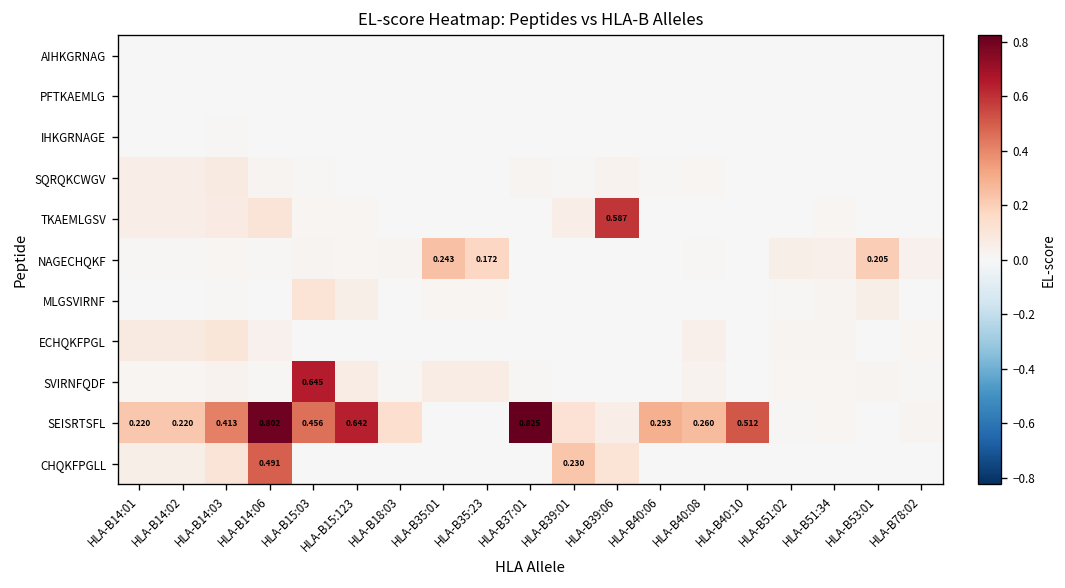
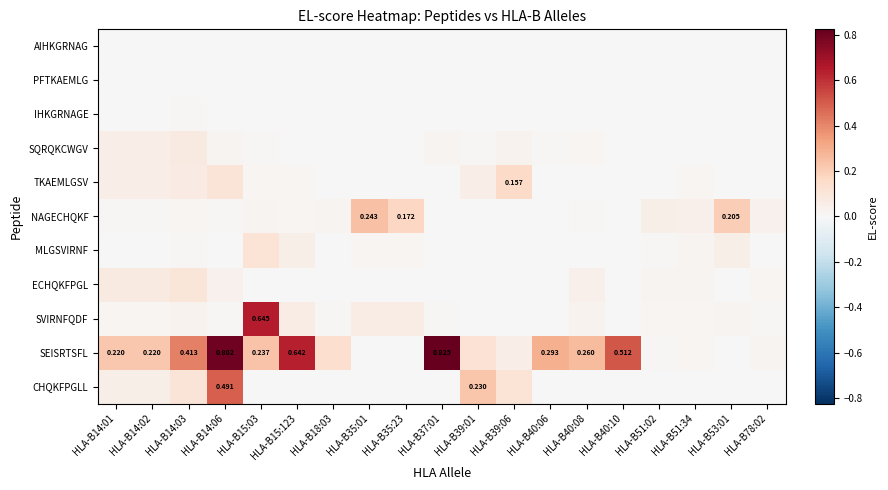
  {
    "TKAEMLGSV": {
-     "HLA-B39:06": 0.587
+     "HLA-B39:06": 0.157
    },
    "NAGECHQKF": {
      "HLA-B35:01": 0.243,
      "HLA-B35:23": 0.172,
      "HLA-B53:01": 0.205
    },
    "SVIRNFQDF": {
      "HLA-B15:03": 0.645
    },
    "SEISRTSFL": {
      "HLA-B14:01": 0.220,
      "HLA-B14:02": 0.220,
      "HLA-B14:03": 0.413,
      "HLA-B14:06": 0.802,
-     "HLA-B15:03": 0.456,
+     "HLA-B15:03": 0.237,
      "HLA-B15:123": 0.642,
      "HLA-B37:01": 0.825,
      "HLA-B40:06": 0.293,
      "HLA-B40:08": 0.260,
      "HLA-B40:10": 0.512
    },
    "CHQKFPGLL": {
      "HLA-B14:06": 0.491,
      "HLA-B39:01": 0.230
    }
  }
